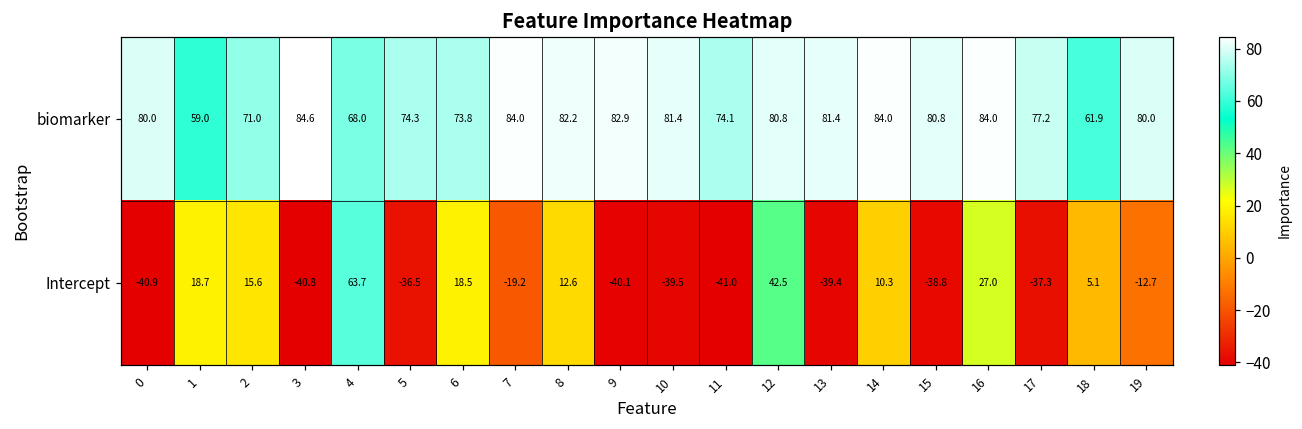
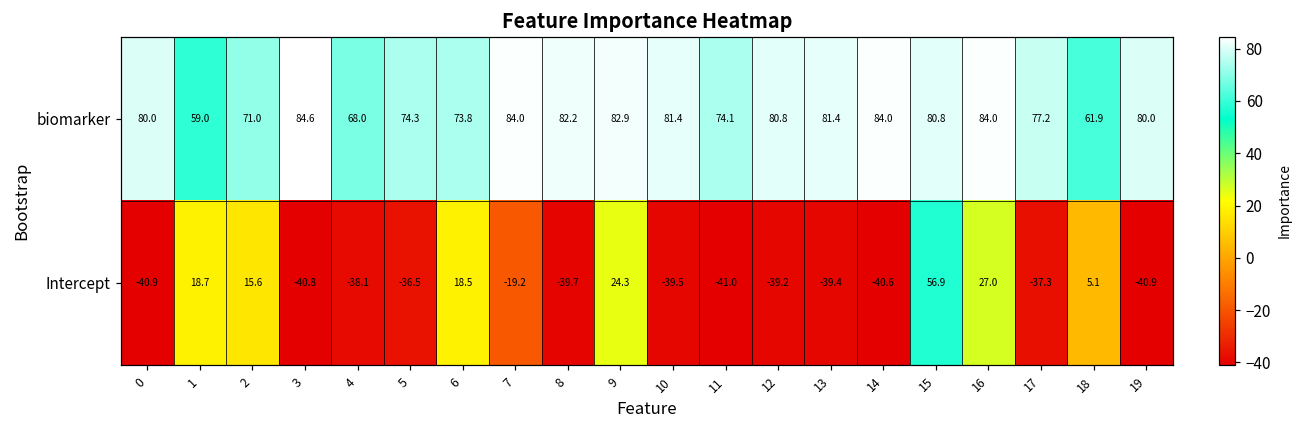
  {
    "biomarker": {
      "0": 80.0,
      "1": 59.0,
      "2": 71.0,
      "3": 84.6,
      "4": 68.0,
      "5": 74.3,
      "6": 73.8,
      "7": 84.0,
      "8": 82.2,
      "9": 82.9,
      "10": 81.4,
      "11": 74.1,
      "12": 80.8,
      "13": 81.4,
      "14": 84.0,
      "15": 80.8,
      "16": 84.0,
      "17": 77.2,
      "18": 61.9,
      "19": 80.0
    },
    "Intercept": {
      "0": -40.9,
      "1": 18.7,
      "2": 15.6,
      "3": -40.8,
-     "4": 63.7,
+     "4": -38.1,
      "5": -36.5,
      "6": 18.5,
      "7": -19.2,
-     "8": 12.6,
-     "9": -40.1,
+     "8": -39.7,
+     "9": 24.3,
      "10": -39.5,
      "11": -41.0,
-     "12": 42.5,
+     "12": -39.2,
      "13": -39.4,
-     "14": 10.3,
-     "15": -38.8,
+     "14": -40.6,
+     "15": 56.9,
      "16": 27.0,
      "17": -37.3,
      "18": 5.1,
-     "19": -12.7
+     "19": -40.9
    }
  }
